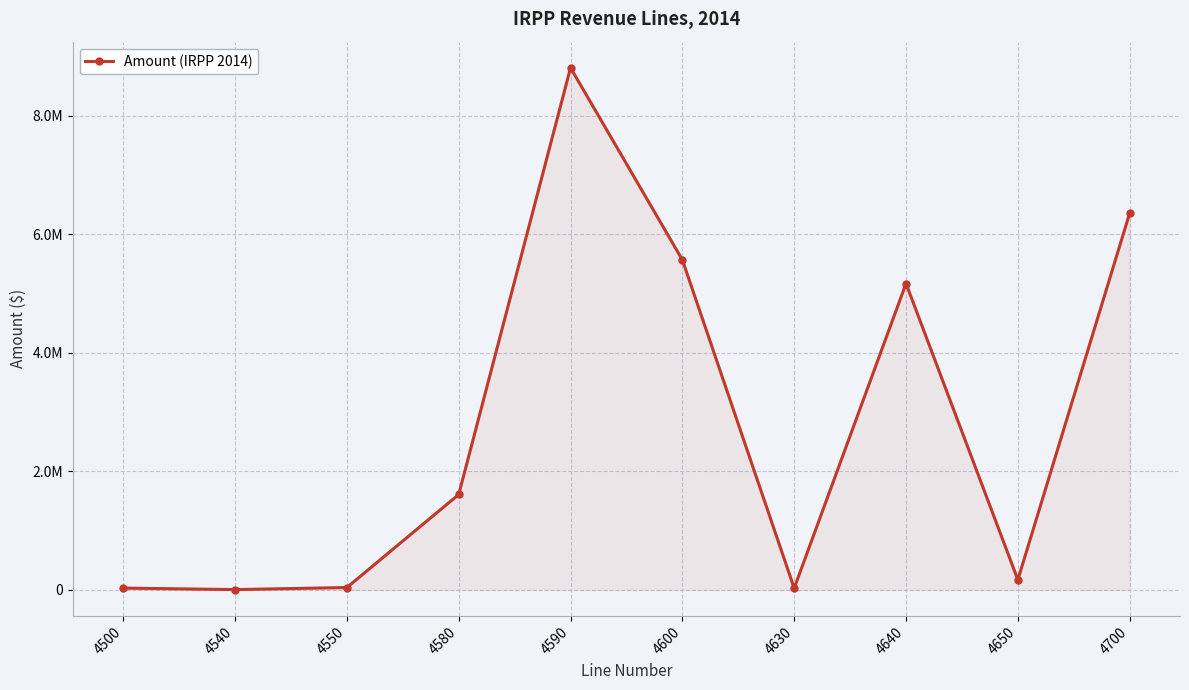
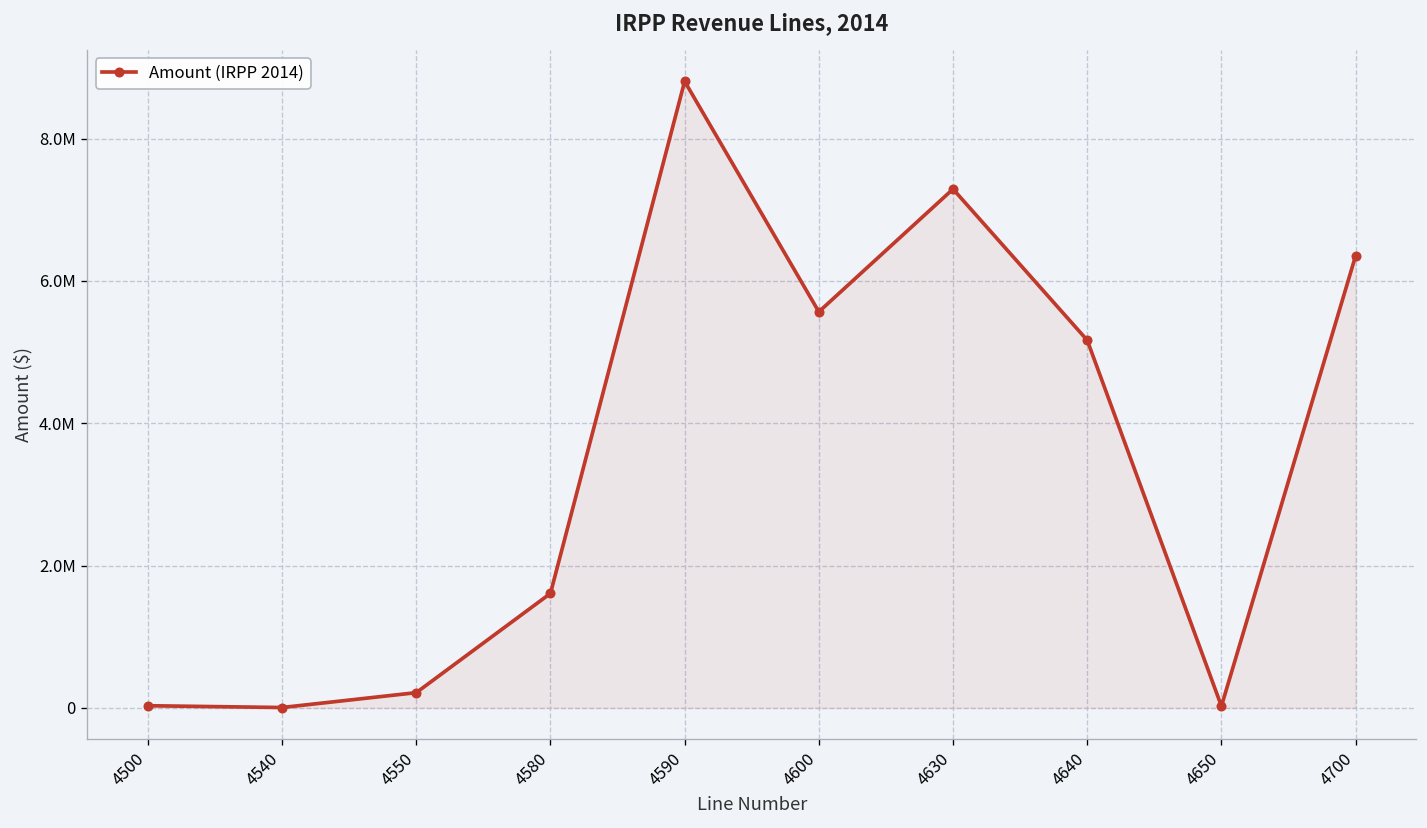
  {
    "4500": 0,
    "4540": 0,
-   "4550": 0,
+   "4550": 200000,
    "4580": 1600000,
    "4590": 8800000,
    "4600": 5600000,
-   "4630": 0,
+   "4630": 7300000,
    "4640": 5200000,
-   "4650": 200000,
+   "4650": 0,
    "4700": 6400000
  }
